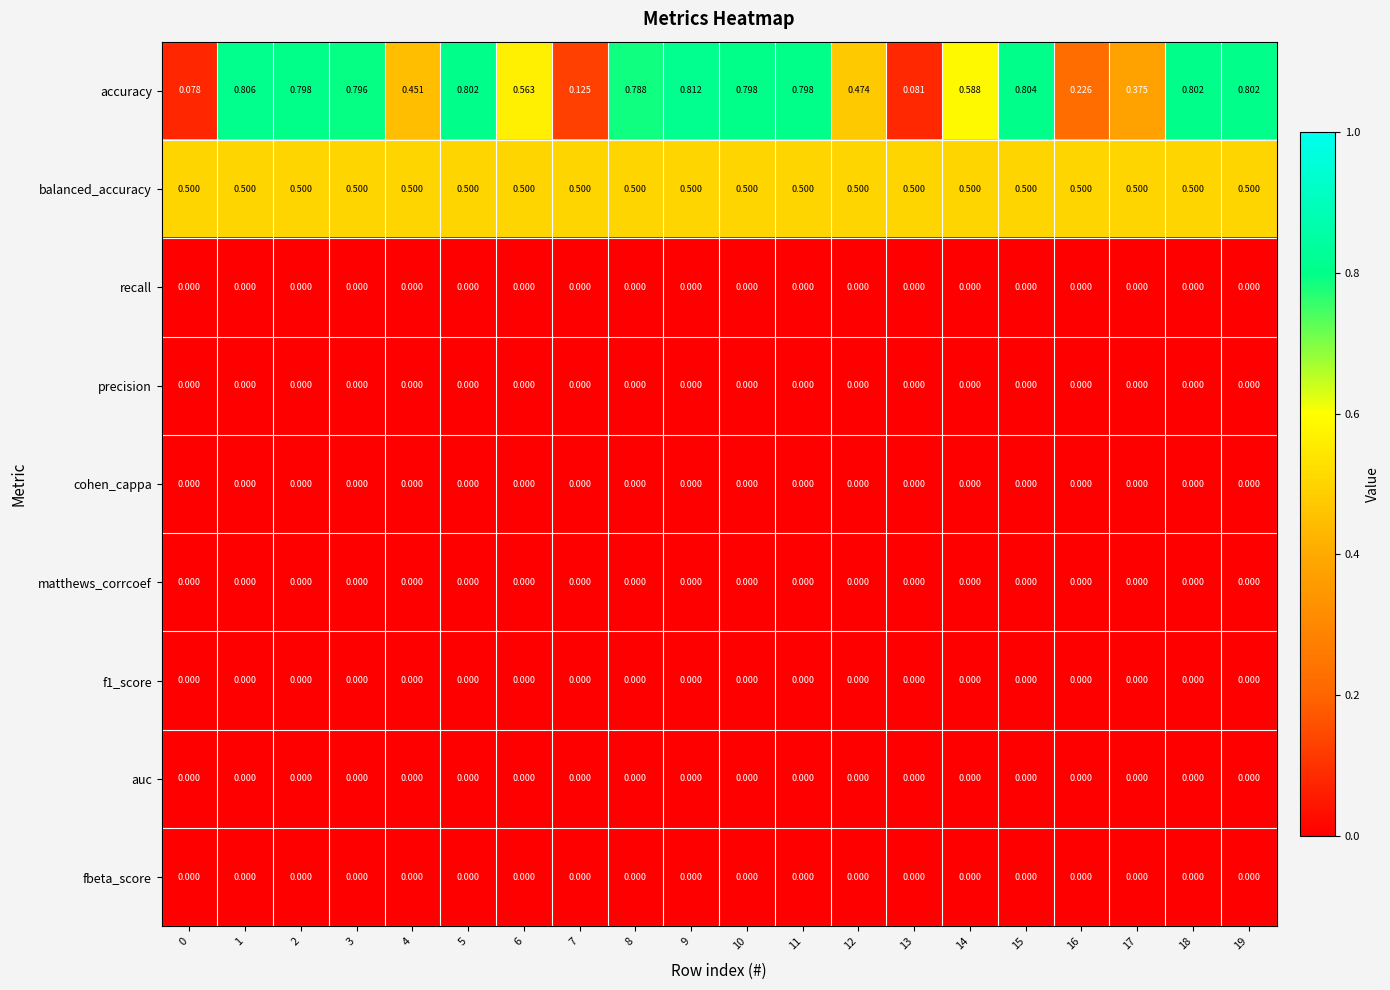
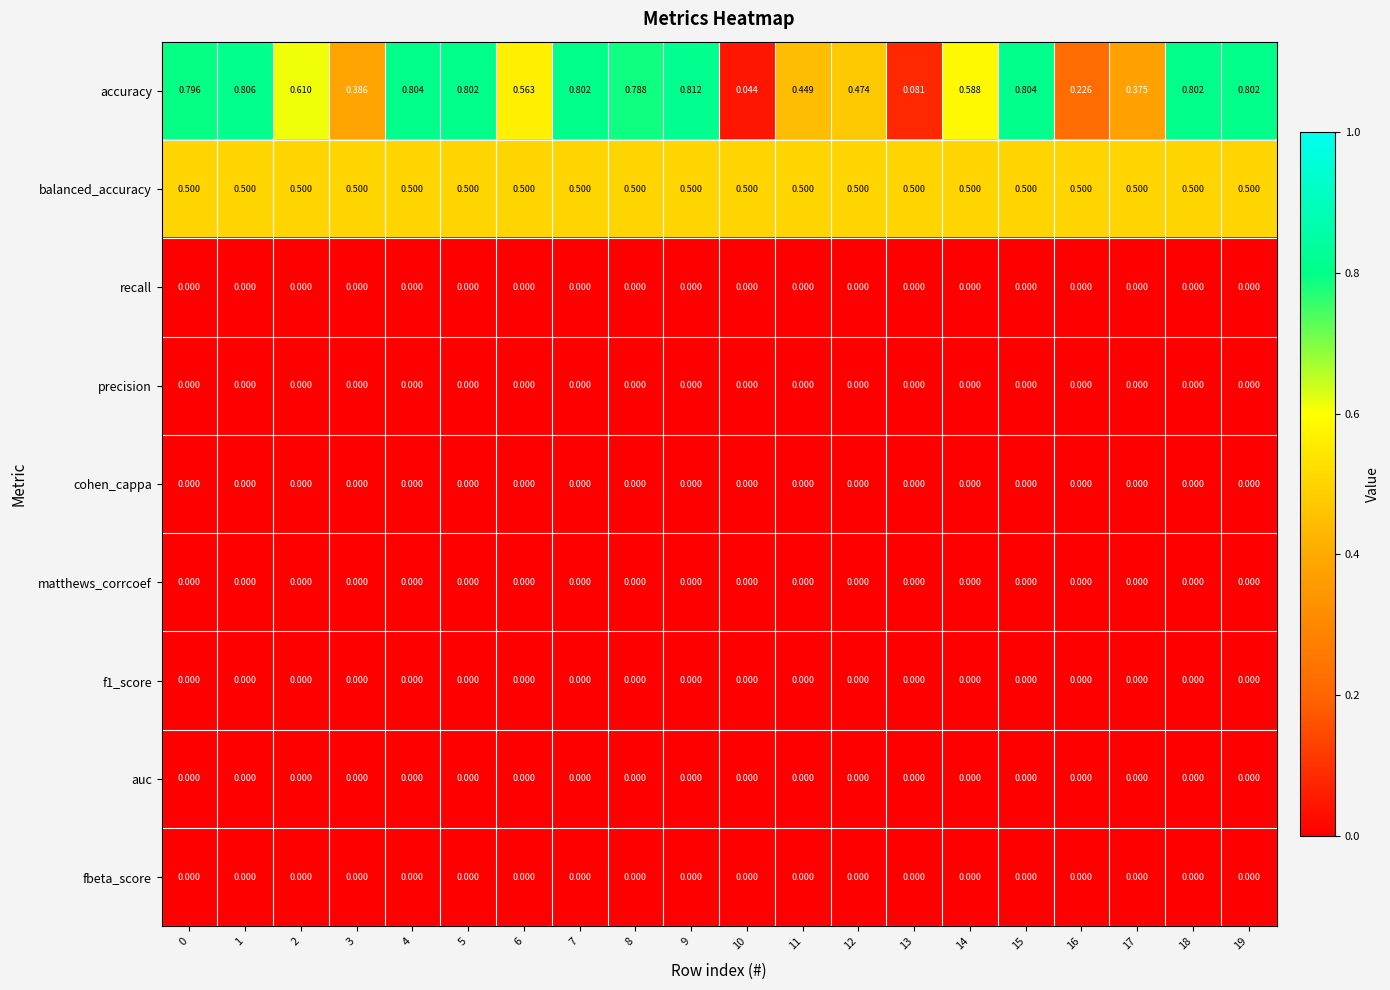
  {
    "accuracy": {
-     "0": 0.078,
+     "0": 0.796,
      "1": 0.806,
-     "2": 0.798,
-     "3": 0.796,
-     "4": 0.451,
+     "2": 0.610,
+     "3": 0.386,
+     "4": 0.804,
      "5": 0.802,
      "6": 0.563,
-     "7": 0.125,
+     "7": 0.802,
      "8": 0.788,
      "9": 0.812,
-     "10": 0.798,
-     "11": 0.798,
+     "10": 0.044,
+     "11": 0.449,
      "12": 0.474,
      "13": 0.081,
      "14": 0.588,
      "15": 0.804,
      "16": 0.226,
      "17": 0.375,
      "18": 0.802,
      "19": 0.802
    },
    "balanced_accuracy": {
      "0": 0.500,
      "1": 0.500,
      "2": 0.500,
      "3": 0.500,
      "4": 0.500,
      "5": 0.500,
      "6": 0.500,
      "7": 0.500,
      "8": 0.500,
      "9": 0.500,
      "10": 0.500,
      "11": 0.500,
      "12": 0.500,
      "13": 0.500,
      "14": 0.500,
      "15": 0.500,
      "16": 0.500,
      "17": 0.500,
      "18": 0.500,
      "19": 0.500
    },
    "recall": {
      "0": 0.000,
      "1": 0.000,
      "2": 0.000,
      "3": 0.000,
      "4": 0.000,
      "5": 0.000,
      "6": 0.000,
      "7": 0.000,
      "8": 0.000,
      "9": 0.000,
      "10": 0.000,
      "11": 0.000,
      "12": 0.000,
      "13": 0.000,
      "14": 0.000,
      "15": 0.000,
      "16": 0.000,
      "17": 0.000,
      "18": 0.000,
      "19": 0.000
    },
    "precision": {
      "0": 0.000,
      "1": 0.000,
      "2": 0.000,
      "3": 0.000,
      "4": 0.000,
      "5": 0.000,
      "6": 0.000,
      "7": 0.000,
      "8": 0.000,
      "9": 0.000,
      "10": 0.000,
      "11": 0.000,
      "12": 0.000,
      "13": 0.000,
      "14": 0.000,
      "15": 0.000,
      "16": 0.000,
      "17": 0.000,
      "18": 0.000,
      "19": 0.000
    },
    "cohen_cappa": {
      "0": 0.000,
      "1": 0.000,
      "2": 0.000,
      "3": 0.000,
      "4": 0.000,
      "5": 0.000,
      "6": 0.000,
      "7": 0.000,
      "8": 0.000,
      "9": 0.000,
      "10": 0.000,
      "11": 0.000,
      "12": 0.000,
      "13": 0.000,
      "14": 0.000,
      "15": 0.000,
      "16": 0.000,
      "17": 0.000,
      "18": 0.000,
      "19": 0.000
    },
    "matthews_corrcoef": {
      "0": 0.000,
      "1": 0.000,
      "2": 0.000,
      "3": 0.000,
      "4": 0.000,
      "5": 0.000,
      "6": 0.000,
      "7": 0.000,
      "8": 0.000,
      "9": 0.000,
      "10": 0.000,
      "11": 0.000,
      "12": 0.000,
      "13": 0.000,
      "14": 0.000,
      "15": 0.000,
      "16": 0.000,
      "17": 0.000,
      "18": 0.000,
      "19": 0.000
    },
    "f1_score": {
      "0": 0.000,
      "1": 0.000,
      "2": 0.000,
      "3": 0.000,
      "4": 0.000,
      "5": 0.000,
      "6": 0.000,
      "7": 0.000,
      "8": 0.000,
      "9": 0.000,
      "10": 0.000,
      "11": 0.000,
      "12": 0.000,
      "13": 0.000,
      "14": 0.000,
      "15": 0.000,
      "16": 0.000,
      "17": 0.000,
      "18": 0.000,
      "19": 0.000
    },
    "auc": {
      "0": 0.000,
      "1": 0.000,
      "2": 0.000,
      "3": 0.000,
      "4": 0.000,
      "5": 0.000,
      "6": 0.000,
      "7": 0.000,
      "8": 0.000,
      "9": 0.000,
      "10": 0.000,
      "11": 0.000,
      "12": 0.000,
      "13": 0.000,
      "14": 0.000,
      "15": 0.000,
      "16": 0.000,
      "17": 0.000,
      "18": 0.000,
      "19": 0.000
    },
    "fbeta_score": {
      "0": 0.000,
      "1": 0.000,
      "2": 0.000,
      "3": 0.000,
      "4": 0.000,
      "5": 0.000,
      "6": 0.000,
      "7": 0.000,
      "8": 0.000,
      "9": 0.000,
      "10": 0.000,
      "11": 0.000,
      "12": 0.000,
      "13": 0.000,
      "14": 0.000,
      "15": 0.000,
      "16": 0.000,
      "17": 0.000,
      "18": 0.000,
      "19": 0.000
    }
  }
